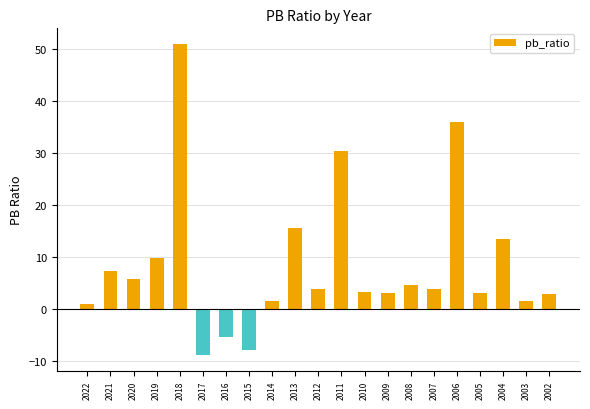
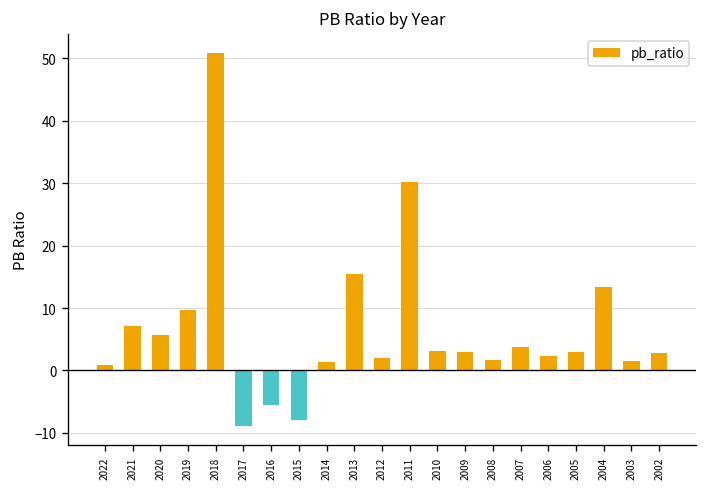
  {
    "2022": 1,
    "2021": 7,
    "2020": 6,
    "2019": 10,
    "2018": 51,
    "2017": -9,
    "2016": -5,
    "2015": -8,
    "2014": 1,
    "2013": 16,
-   "2012": 4,
+   "2012": 2,
    "2011": 30,
    "2010": 3,
    "2009": 3,
-   "2008": 5,
+   "2008": 2,
    "2007": 4,
-   "2006": 36,
+   "2006": 2,
    "2005": 3,
    "2004": 13,
    "2003": 1,
    "2002": 3
  }
